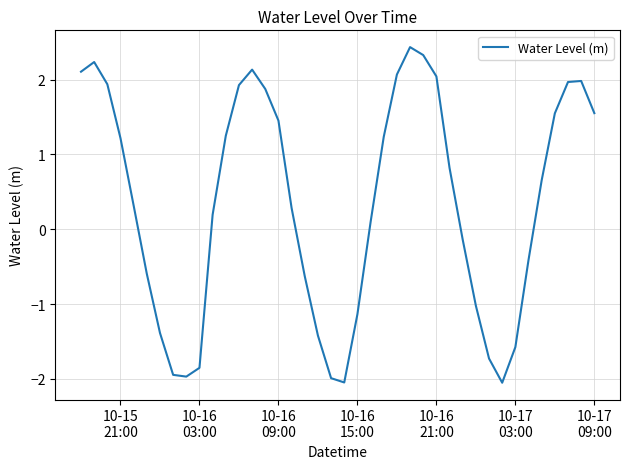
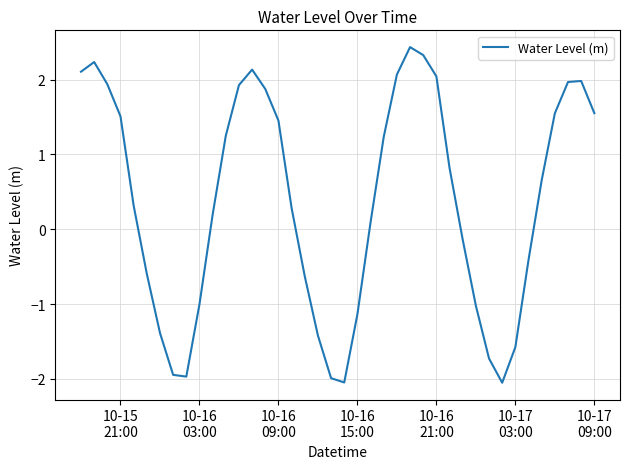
  {
-   "10-15 21:00": 1.2,
-   "10-16 03:00": -1.9,
+   "10-15 21:00": 1.5,
+   "10-16 03:00": -1.0,
    "10-16 09:00": 1.5,
    "10-16 15:00": -1.1,
    "10-16 21:00": 2.0,
    "10-17 03:00": -1.6,
    "10-17 09:00": 1.6
  }
